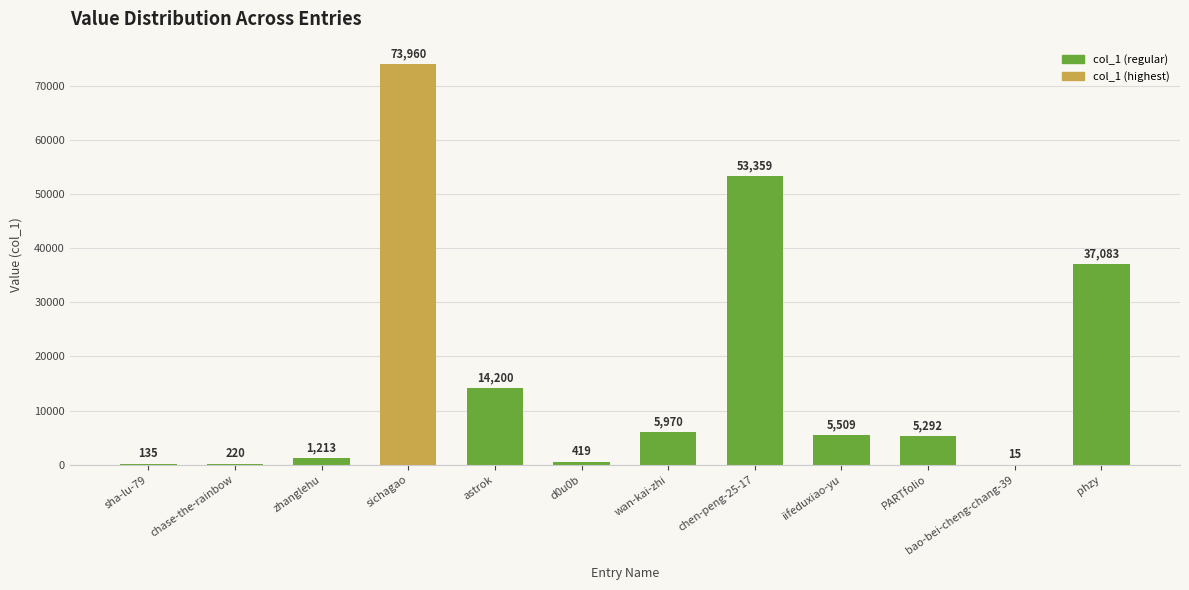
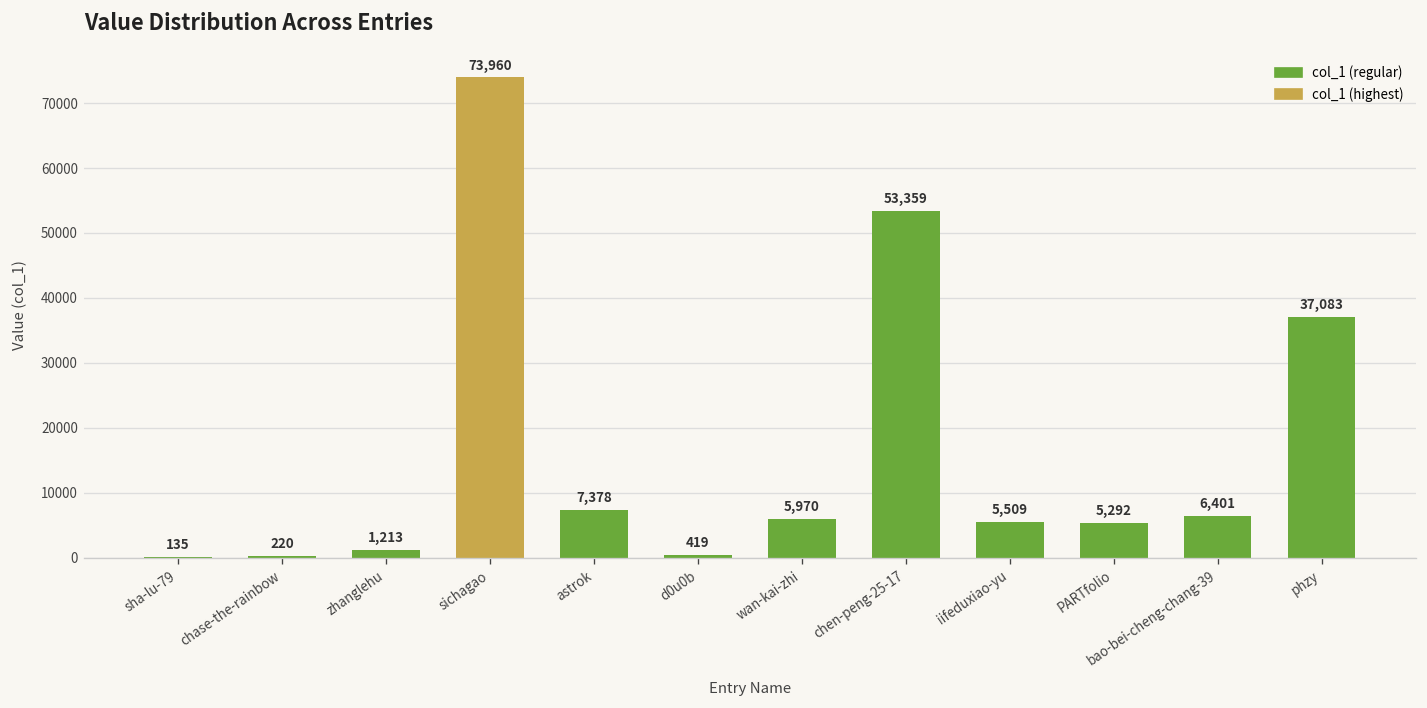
  {
    "sha-lu-79": "135",
    "chase-the-rainbow": "220",
    "zhanglehu": "1,213",
    "sichagao": "73,960",
-   "astrok": "14,200",
+   "astrok": "7,378",
    "d0u0b": "419",
    "wan-kai-zhi": "5,970",
    "chen-peng-25-17": "53,359",
    "iifeduxiao-yu": "5,509",
    "PARTfolio": "5,292",
-   "bao-bei-cheng-chang-39": "15",
+   "bao-bei-cheng-chang-39": "6,401",
    "phzy": "37,083"
  }
